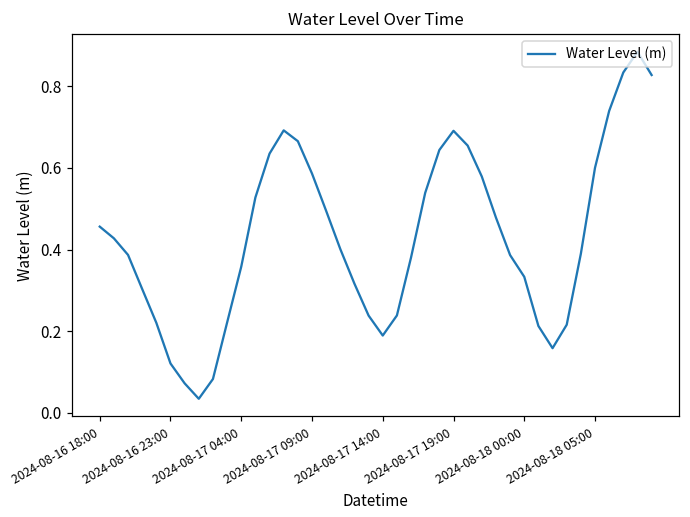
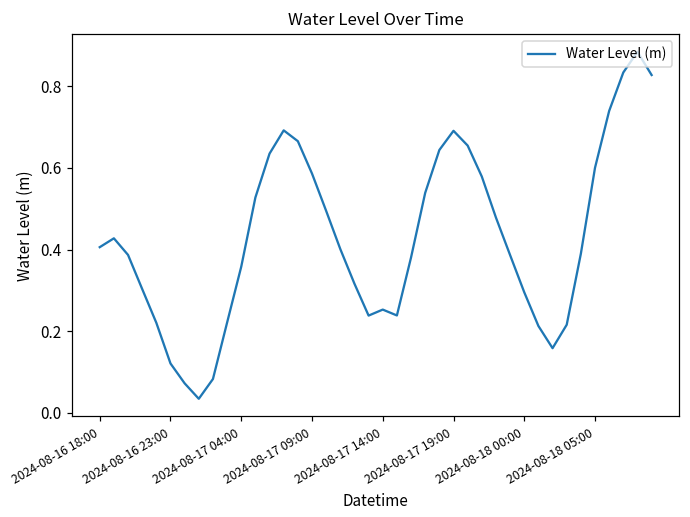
  {
-   "2024-08-16 18:00": 0.46,
+   "2024-08-16 18:00": 0.41,
    "2024-08-16 23:00": 0.12,
    "2024-08-17 04:00": 0.36,
    "2024-08-17 09:00": 0.59,
-   "2024-08-17 14:00": 0.19,
+   "2024-08-17 14:00": 0.25,
    "2024-08-17 19:00": 0.69,
-   "2024-08-18 00:00": 0.33,
+   "2024-08-18 00:00": 0.30,
    "2024-08-18 05:00": 0.60
  }
